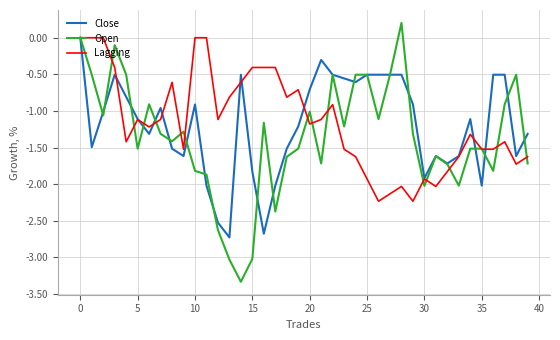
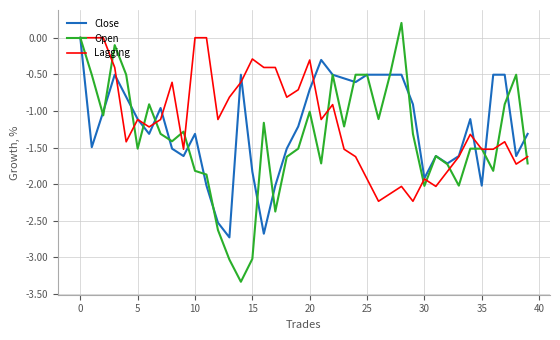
  {
    "Close": {
-     "10": -0.9,
+     "10": -1.3,
      "15": -1.8,
      "20": -0.7,
      "35": -2.0
    },
    "Open": {
      "5": -1.5,
      "10": -1.8,
      "15": -3.0,
      "20": -1.0,
      "30": -2.0
    },
    "Lagging": {
      "10": 0.0,
-     "15": -0.4,
-     "20": -1.2,
+     "15": -0.3,
+     "20": -0.3,
      "25": -1.9
    }
  }
